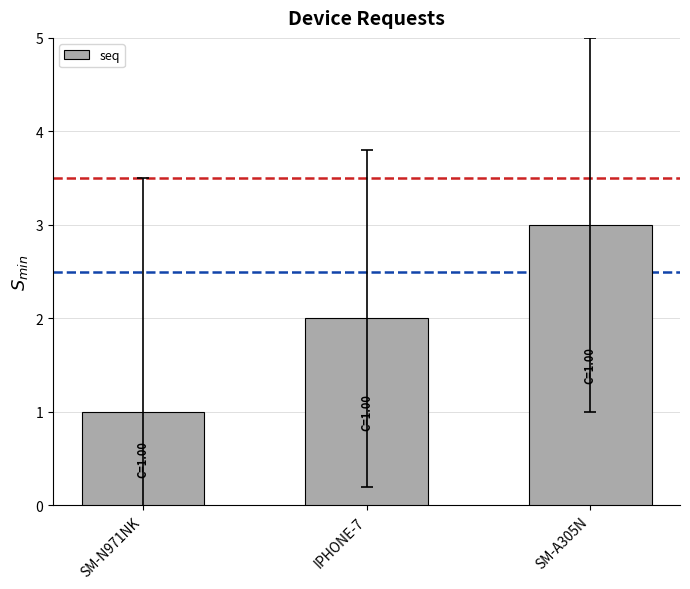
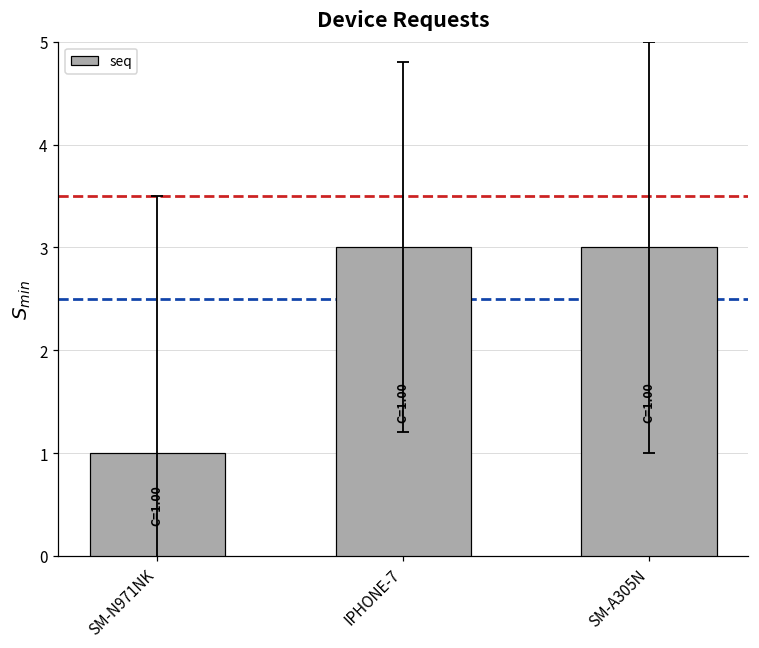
  {
    "seq": {
-     "IPHONE-7": 2
+     "IPHONE-7": 3
    }
  }
